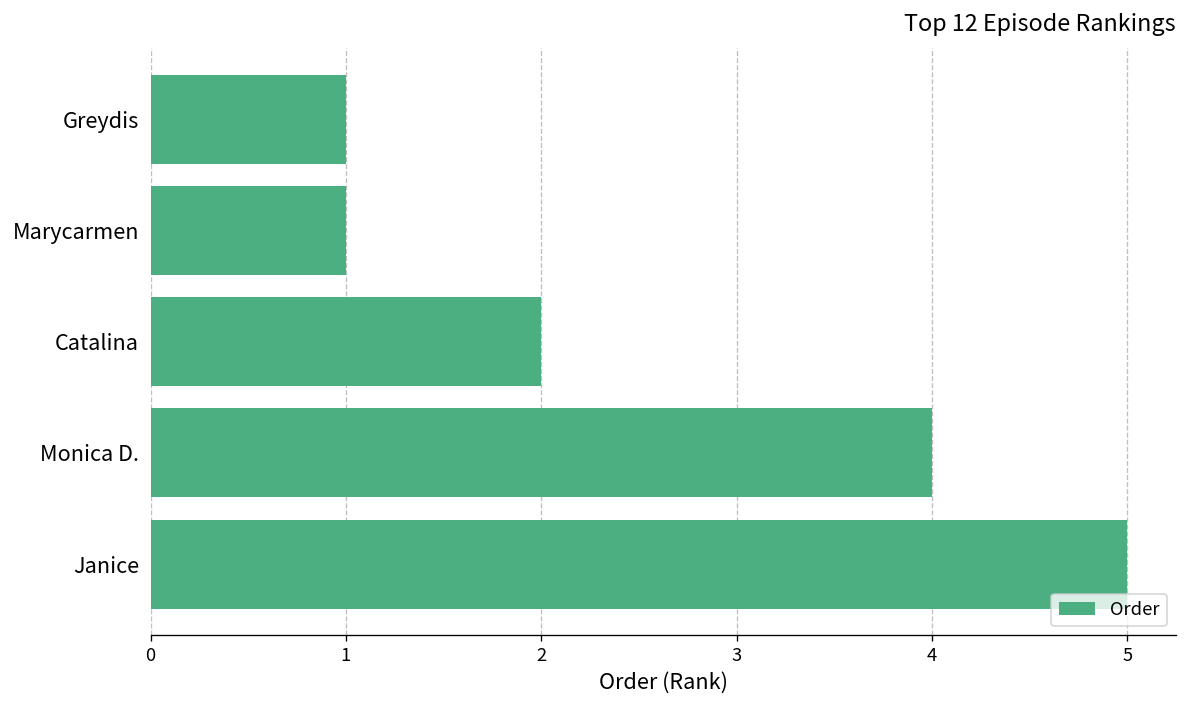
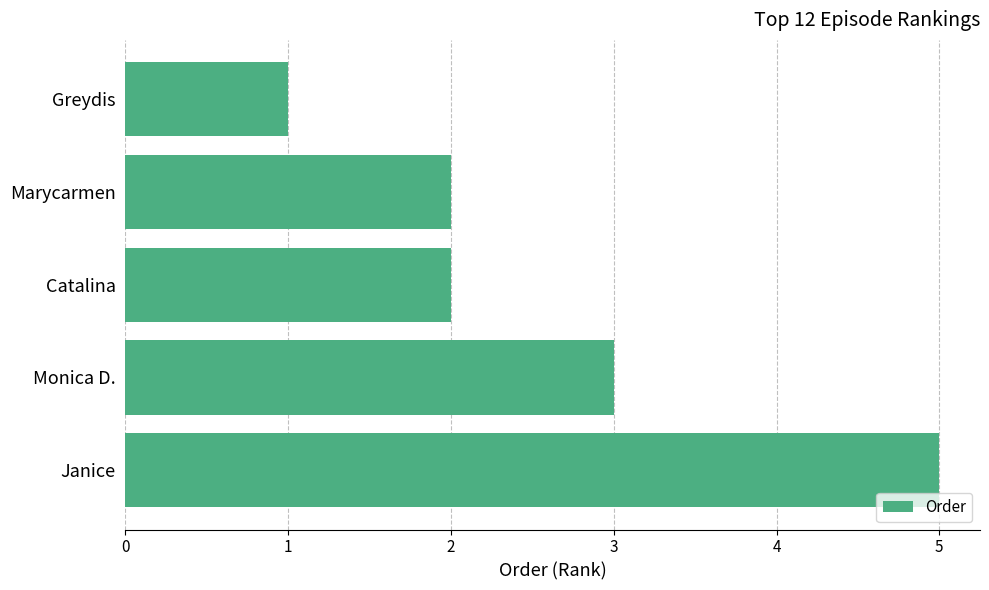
  {
    "Greydis": 1,
-   "Marycarmen": 1,
+   "Marycarmen": 2,
    "Catalina": 2,
-   "Monica D.": 4,
+   "Monica D.": 3,
    "Janice": 5
  }
